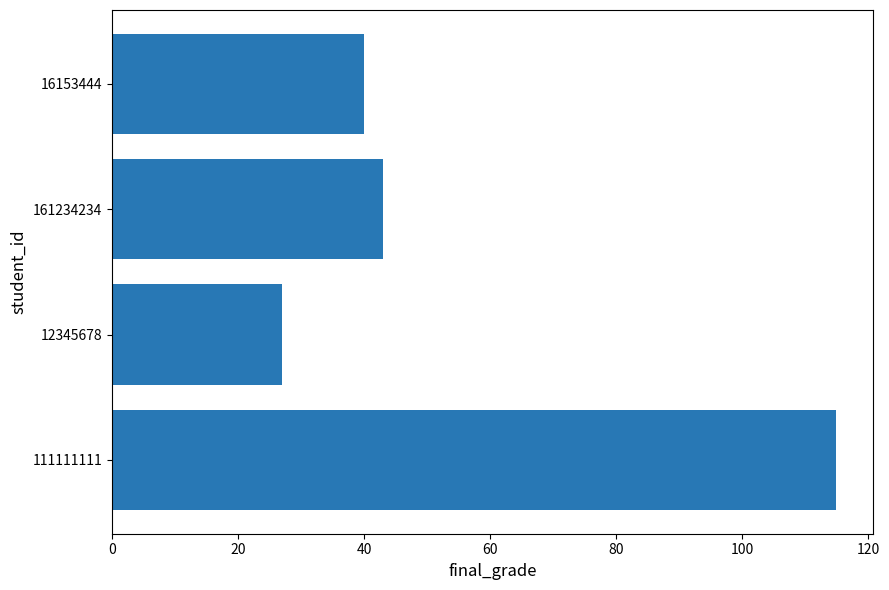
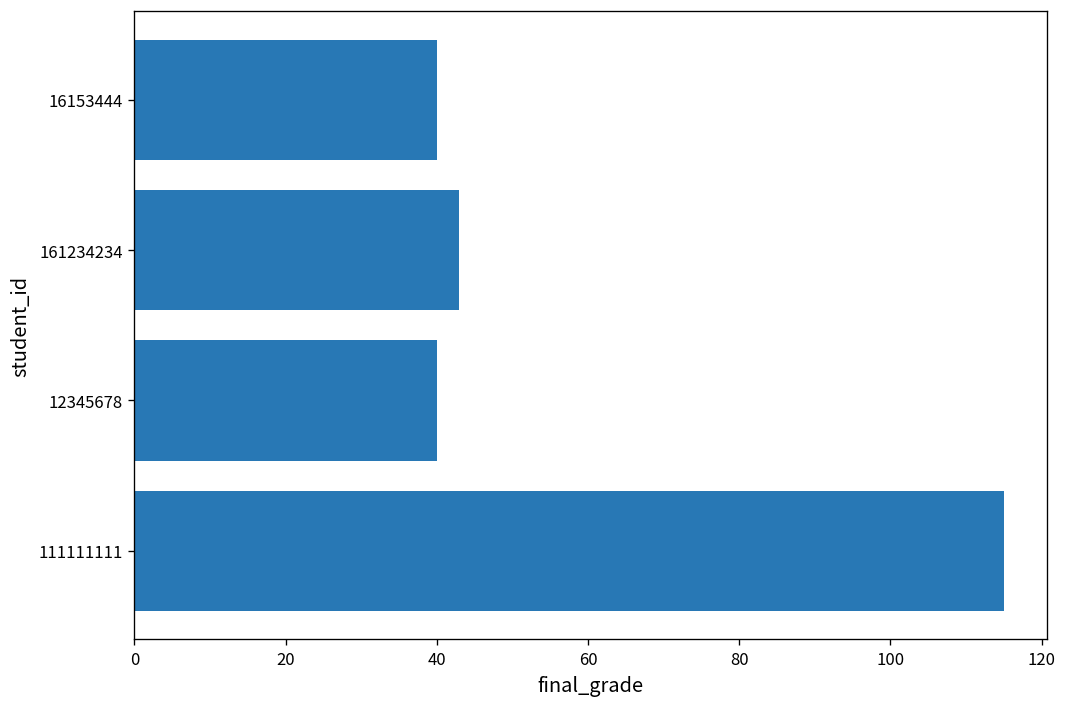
  {
    "16153444": 40,
    "161234234": 43,
-   "12345678": 27,
+   "12345678": 40,
    "111111111": 115
  }
